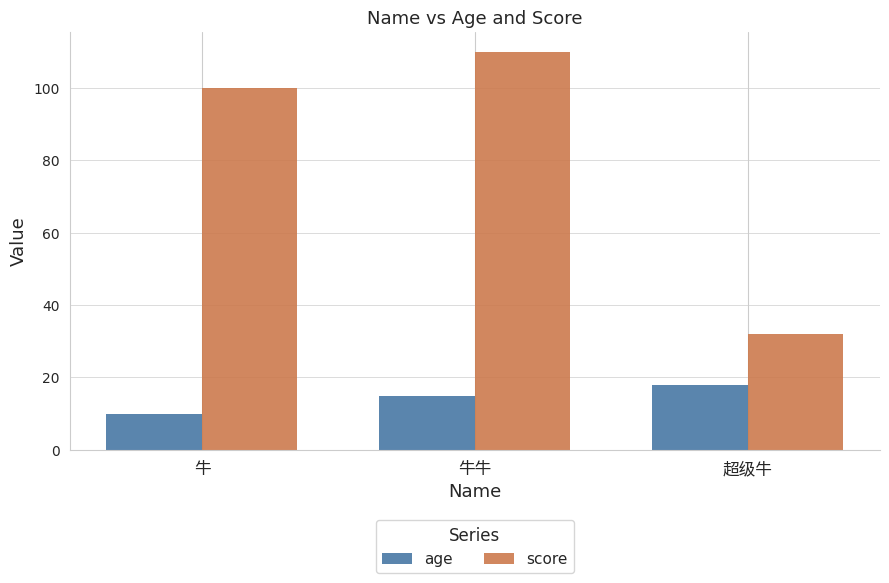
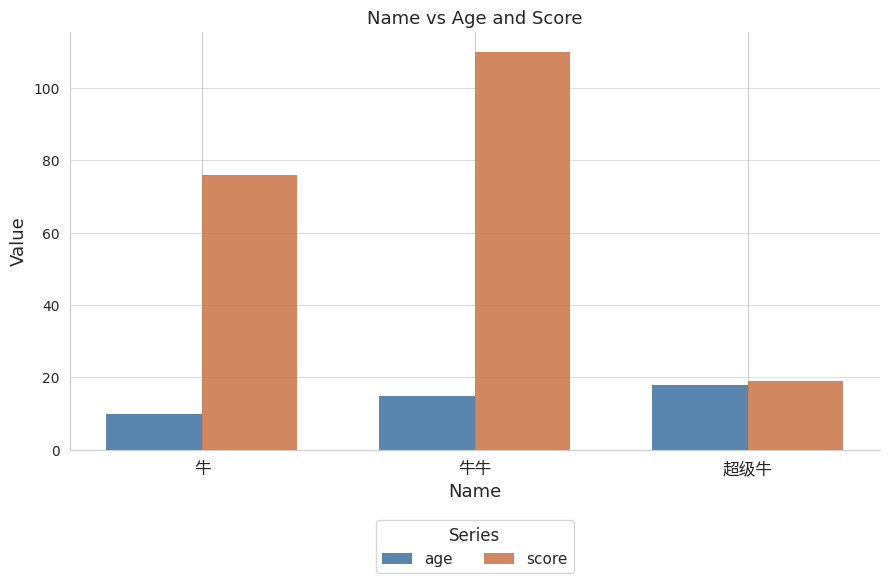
  {
    "age": {
      "牛": 10,
      "牛牛": 15,
      "超级牛": 18
    },
    "score": {
-     "牛": 100,
+     "牛": 76,
      "牛牛": 110,
-     "超级牛": 32
+     "超级牛": 19
    }
  }
